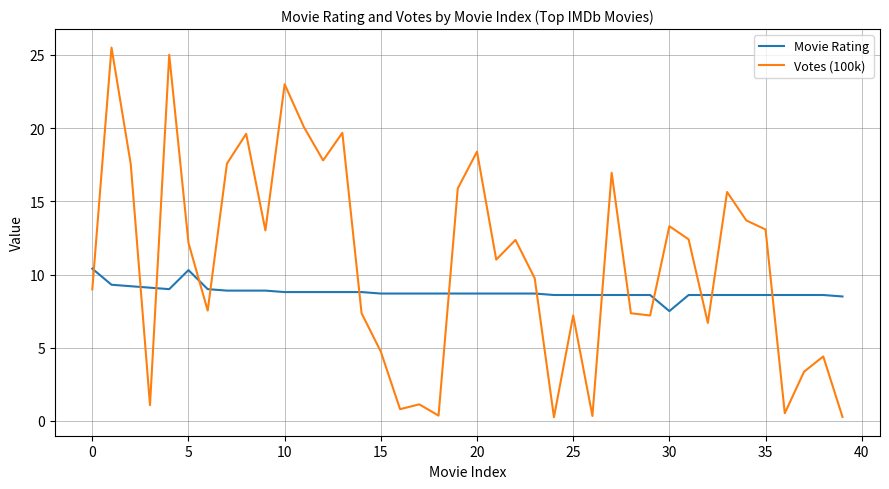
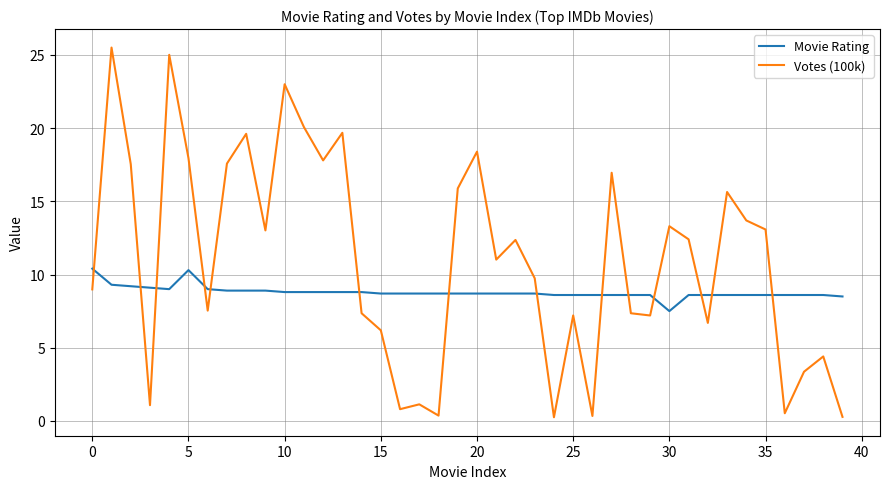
  {
    "Movie Rating": {
      "0": 10.4,
      "5": 10.3,
      "10": 8.8,
      "15": 8.7,
      "20": 8.7,
      "25": 8.6,
      "30": 7.5,
      "35": 8.6
    },
    "Votes (100k)": {
      "0": 9.0,
-     "5": 12.2,
+     "5": 17.9,
      "10": 23.0,
-     "15": 4.7,
+     "15": 6.2,
      "20": 18.4,
      "25": 7.2,
      "30": 13.3,
      "35": 13.1
    }
  }
